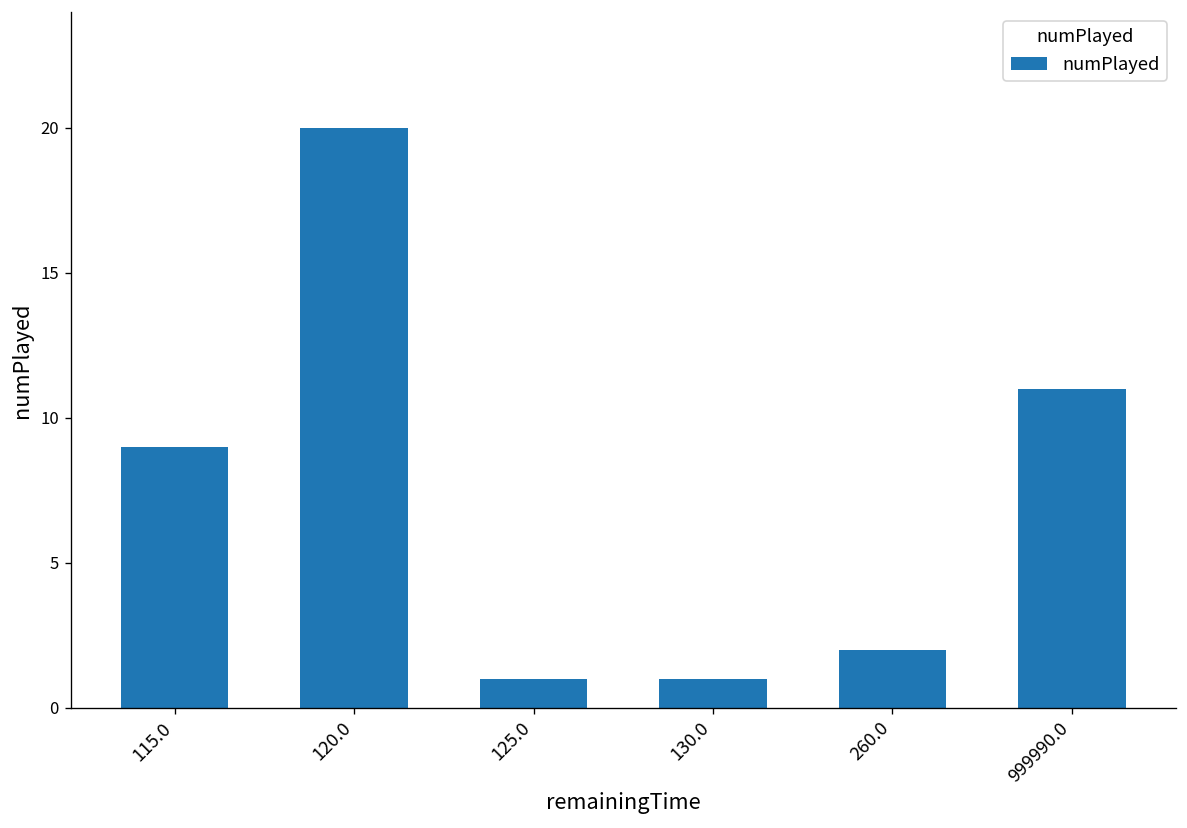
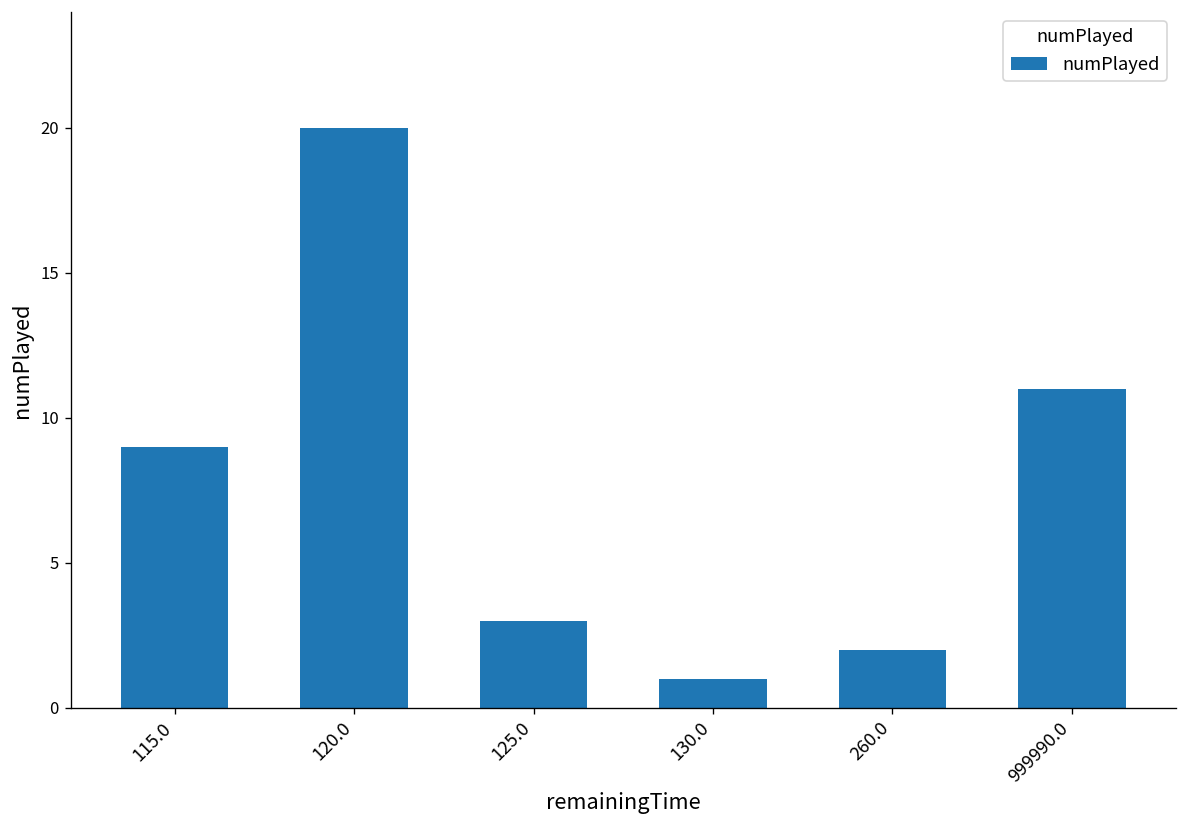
  {
    "115.0": 9,
    "120.0": 20,
-   "125.0": 1,
+   "125.0": 3,
    "130.0": 1,
    "260.0": 2,
    "999990.0": 11
  }
